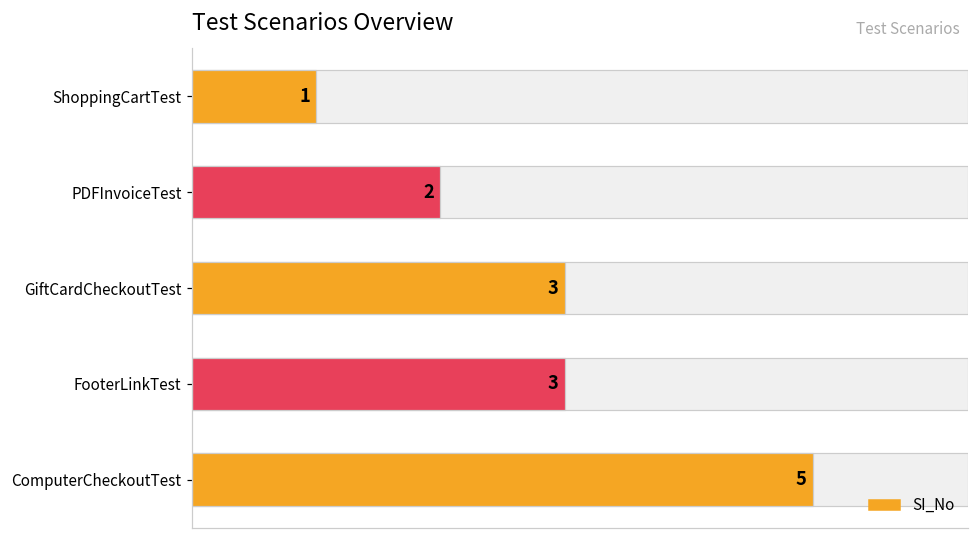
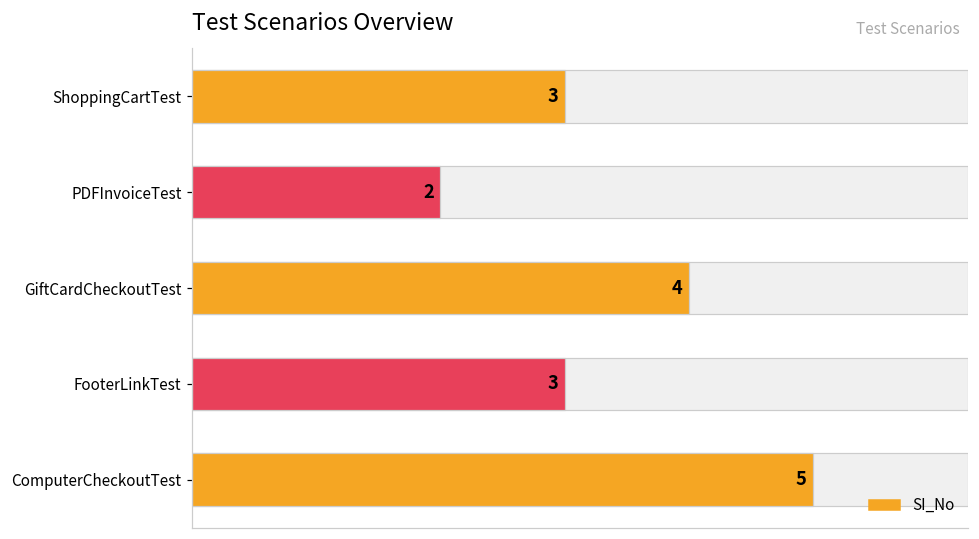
  {
-   "ShoppingCartTest": 1,
+   "ShoppingCartTest": 3,
    "PDFInvoiceTest": 2,
-   "GiftCardCheckoutTest": 3,
+   "GiftCardCheckoutTest": 4,
    "FooterLinkTest": 3,
    "ComputerCheckoutTest": 5
  }
